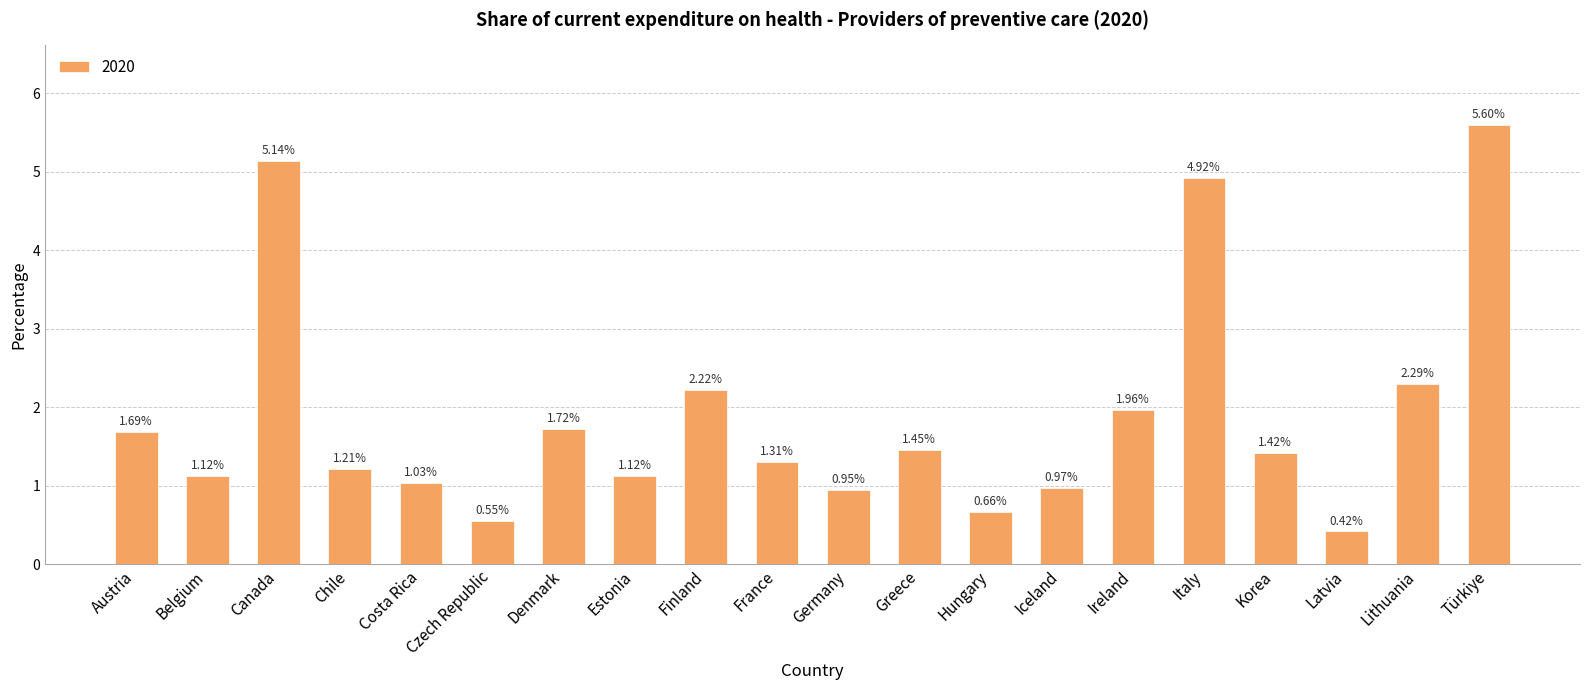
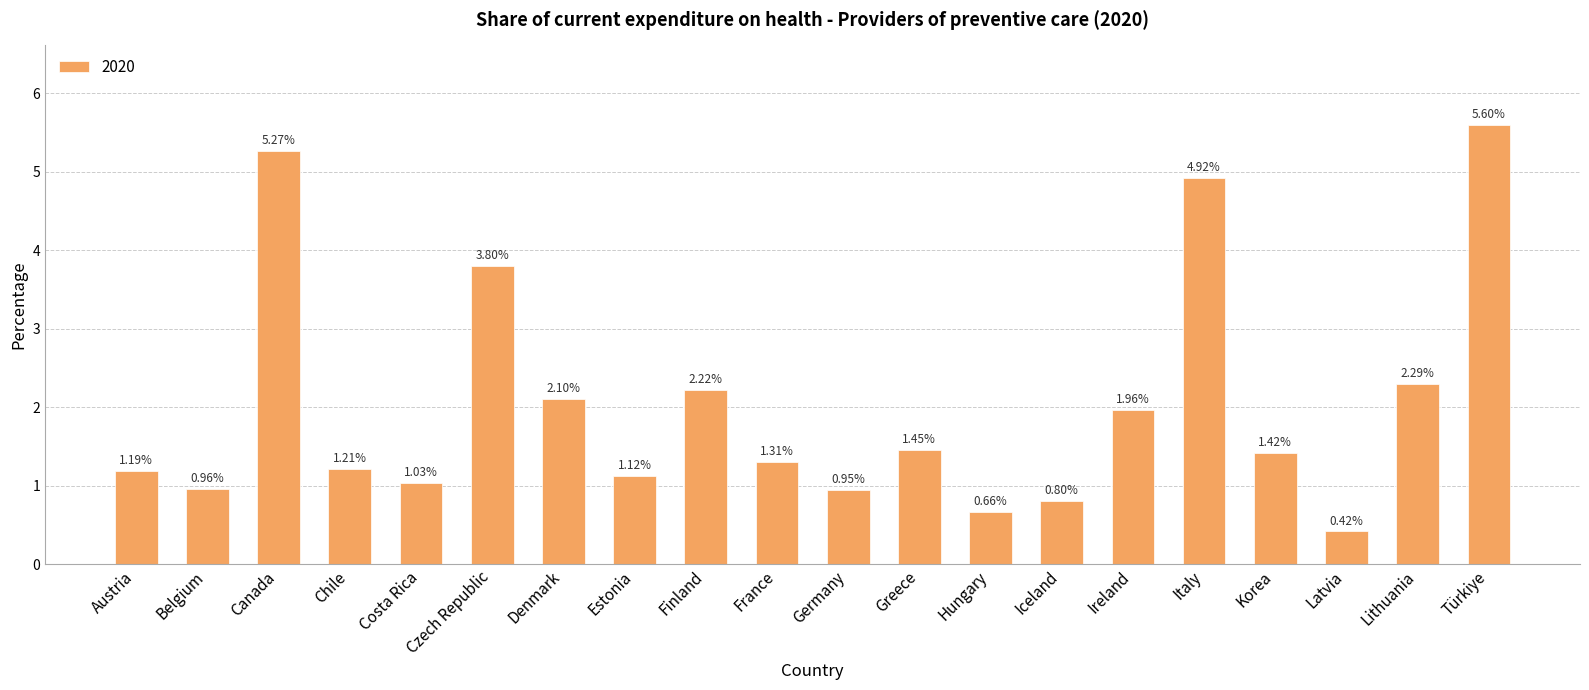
  {
-   "Austria": "1.69%",
-   "Belgium": "1.12%",
-   "Canada": "5.14%",
+   "Austria": "1.19%",
+   "Belgium": "0.96%",
+   "Canada": "5.27%",
    "Chile": "1.21%",
    "Costa Rica": "1.03%",
-   "Czech Republic": "0.55%",
-   "Denmark": "1.72%",
+   "Czech Republic": "3.80%",
+   "Denmark": "2.10%",
    "Estonia": "1.12%",
    "Finland": "2.22%",
    "France": "1.31%",
    "Germany": "0.95%",
    "Greece": "1.45%",
    "Hungary": "0.66%",
-   "Iceland": "0.97%",
+   "Iceland": "0.80%",
    "Ireland": "1.96%",
    "Italy": "4.92%",
    "Korea": "1.42%",
    "Latvia": "0.42%",
    "Lithuania": "2.29%",
    "Türkiye": "5.60%"
  }
